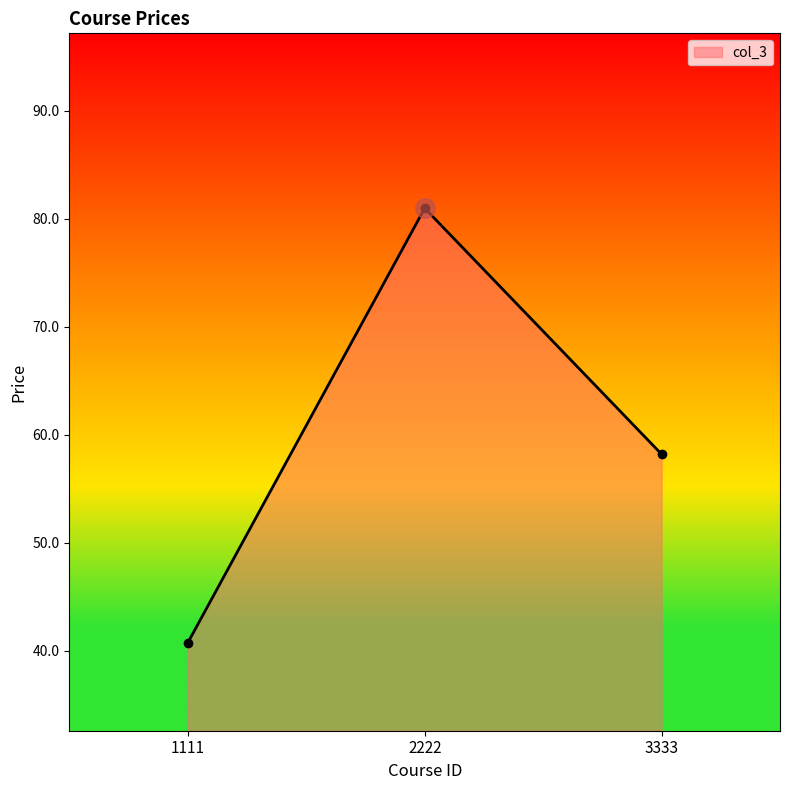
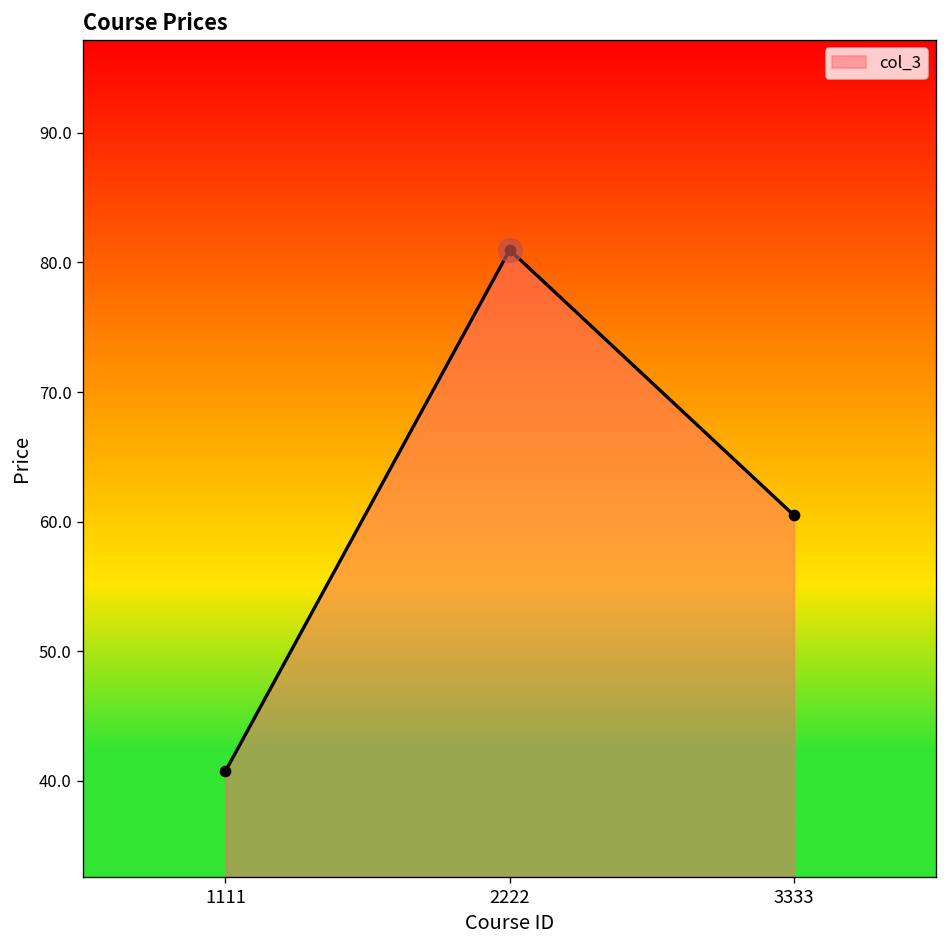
  {
    "col_3": {
      "1111": 40.8,
-     "3333": 58.2
+     "3333": 60.5
    }
  }
